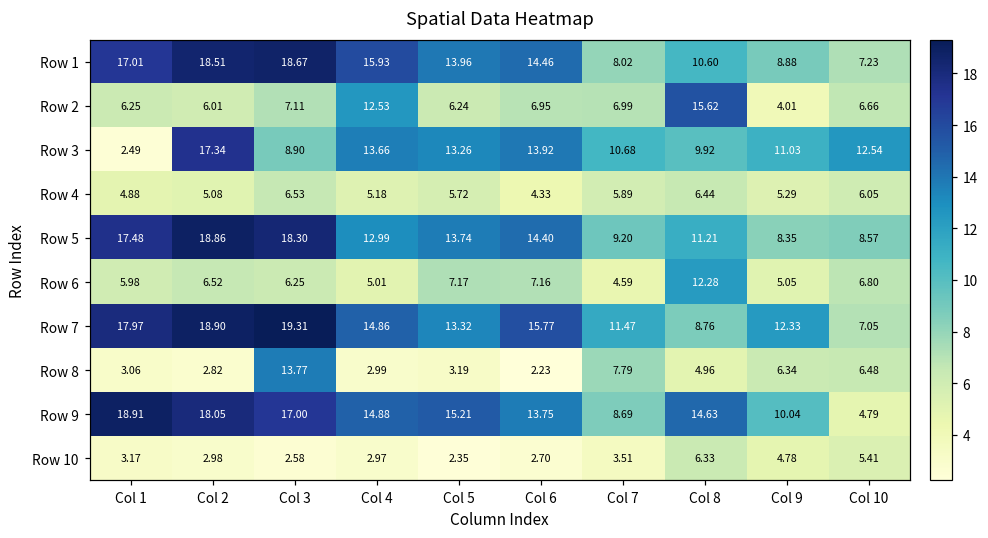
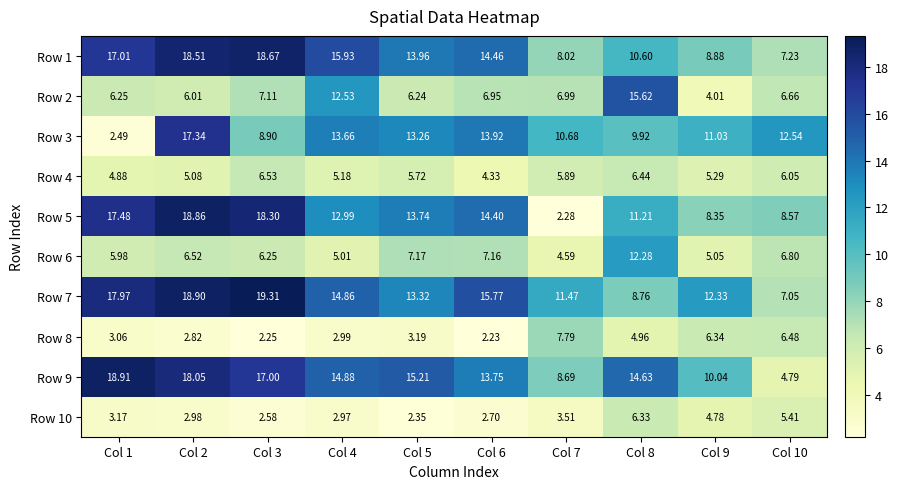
  {
    "Row 1": {
      "Col 1": 17.01,
      "Col 2": 18.51,
      "Col 3": 18.67,
      "Col 4": 15.93,
      "Col 5": 13.96,
      "Col 6": 14.46,
      "Col 7": 8.02,
      "Col 8": 10.60,
      "Col 9": 8.88,
      "Col 10": 7.23
    },
    "Row 2": {
      "Col 1": 6.25,
      "Col 2": 6.01,
      "Col 3": 7.11,
      "Col 4": 12.53,
      "Col 5": 6.24,
      "Col 6": 6.95,
      "Col 7": 6.99,
      "Col 8": 15.62,
      "Col 9": 4.01,
      "Col 10": 6.66
    },
    "Row 3": {
      "Col 1": 2.49,
      "Col 2": 17.34,
      "Col 3": 8.90,
      "Col 4": 13.66,
      "Col 5": 13.26,
      "Col 6": 13.92,
      "Col 7": 10.68,
      "Col 8": 9.92,
      "Col 9": 11.03,
      "Col 10": 12.54
    },
    "Row 4": {
      "Col 1": 4.88,
      "Col 2": 5.08,
      "Col 3": 6.53,
      "Col 4": 5.18,
      "Col 5": 5.72,
      "Col 6": 4.33,
      "Col 7": 5.89,
      "Col 8": 6.44,
      "Col 9": 5.29,
      "Col 10": 6.05
    },
    "Row 5": {
      "Col 1": 17.48,
      "Col 2": 18.86,
      "Col 3": 18.30,
      "Col 4": 12.99,
      "Col 5": 13.74,
      "Col 6": 14.40,
-     "Col 7": 9.20,
+     "Col 7": 2.28,
      "Col 8": 11.21,
      "Col 9": 8.35,
      "Col 10": 8.57
    },
    "Row 6": {
      "Col 1": 5.98,
      "Col 2": 6.52,
      "Col 3": 6.25,
      "Col 4": 5.01,
      "Col 5": 7.17,
      "Col 6": 7.16,
      "Col 7": 4.59,
      "Col 8": 12.28,
      "Col 9": 5.05,
      "Col 10": 6.80
    },
    "Row 7": {
      "Col 1": 17.97,
      "Col 2": 18.90,
      "Col 3": 19.31,
      "Col 4": 14.86,
      "Col 5": 13.32,
      "Col 6": 15.77,
      "Col 7": 11.47,
      "Col 8": 8.76,
      "Col 9": 12.33,
      "Col 10": 7.05
    },
    "Row 8": {
      "Col 1": 3.06,
      "Col 2": 2.82,
-     "Col 3": 13.77,
+     "Col 3": 2.25,
      "Col 4": 2.99,
      "Col 5": 3.19,
      "Col 6": 2.23,
      "Col 7": 7.79,
      "Col 8": 4.96,
      "Col 9": 6.34,
      "Col 10": 6.48
    },
    "Row 9": {
      "Col 1": 18.91,
      "Col 2": 18.05,
      "Col 3": 17.00,
      "Col 4": 14.88,
      "Col 5": 15.21,
      "Col 6": 13.75,
      "Col 7": 8.69,
      "Col 8": 14.63,
      "Col 9": 10.04,
      "Col 10": 4.79
    },
    "Row 10": {
      "Col 1": 3.17,
      "Col 2": 2.98,
      "Col 3": 2.58,
      "Col 4": 2.97,
      "Col 5": 2.35,
      "Col 6": 2.70,
      "Col 7": 3.51,
      "Col 8": 6.33,
      "Col 9": 4.78,
      "Col 10": 5.41
    }
  }
